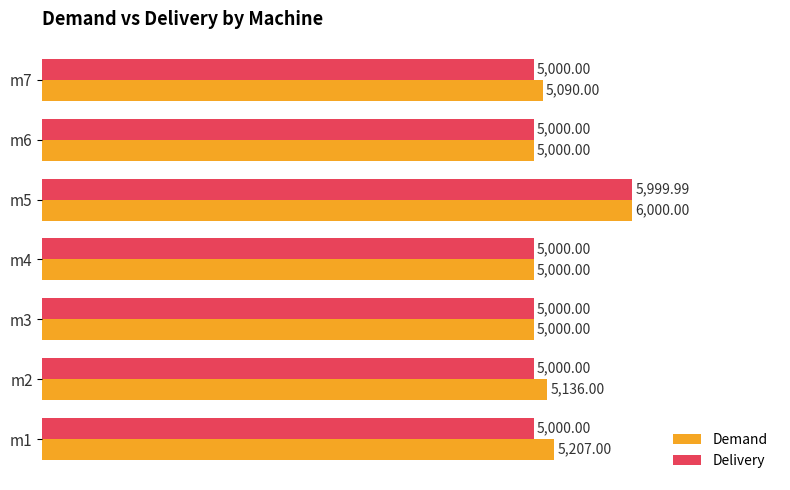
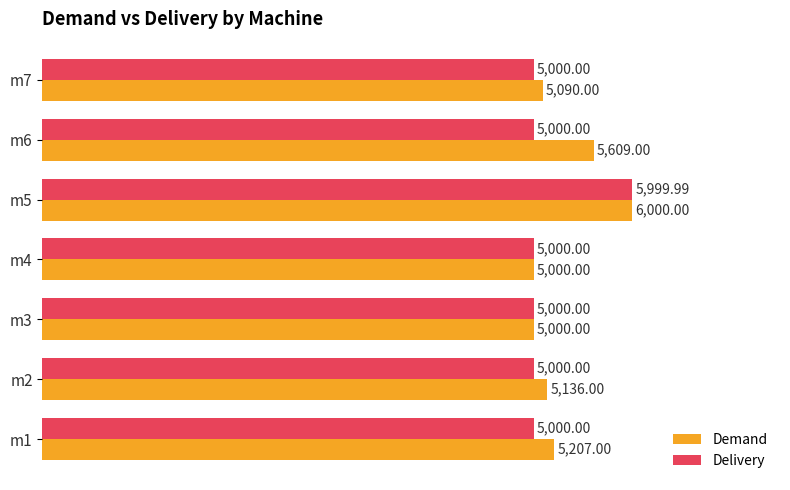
  {
    "Demand": {
      "m7": "5,090.00",
-     "m6": "5,000.00",
+     "m6": "5,609.00",
      "m5": "6,000.00",
      "m4": "5,000.00",
      "m3": "5,000.00",
      "m2": "5,136.00",
      "m1": "5,207.00"
    },
    "Delivery": {
      "m7": "5,000.00",
      "m6": "5,000.00",
      "m5": "5,999.99",
      "m4": "5,000.00",
      "m3": "5,000.00",
      "m2": "5,000.00",
      "m1": "5,000.00"
    }
  }
